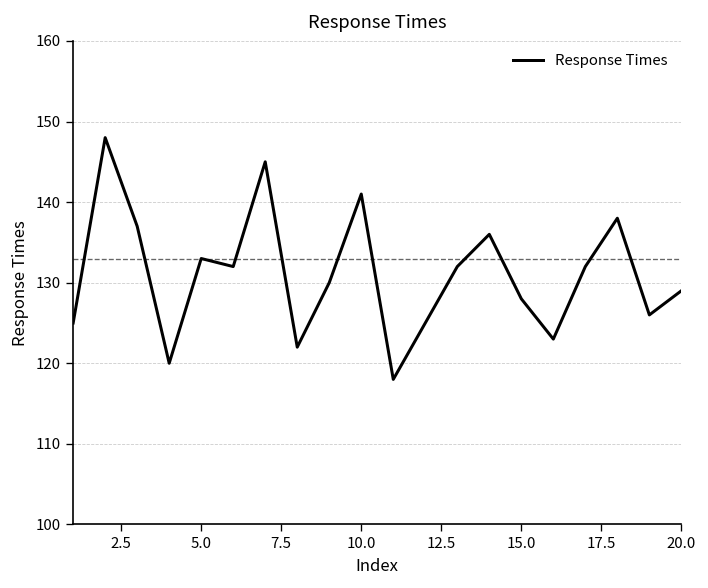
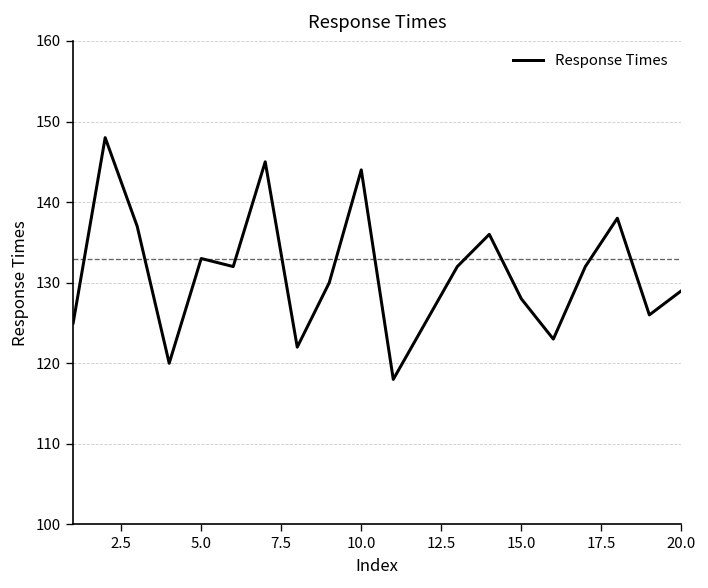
  {
    "5.0": 133,
-   "10.0": 141,
+   "10.0": 144,
    "15.0": 128,
    "20.0": 129
  }
